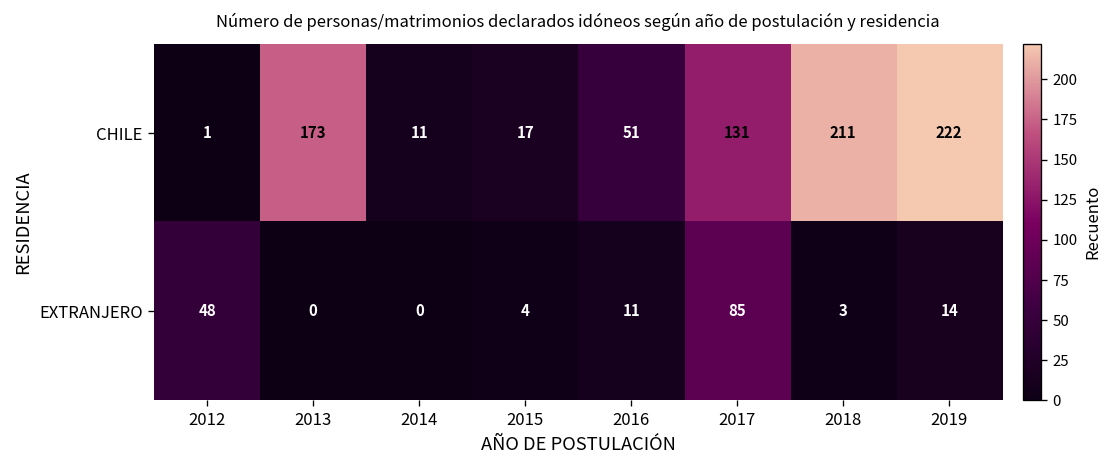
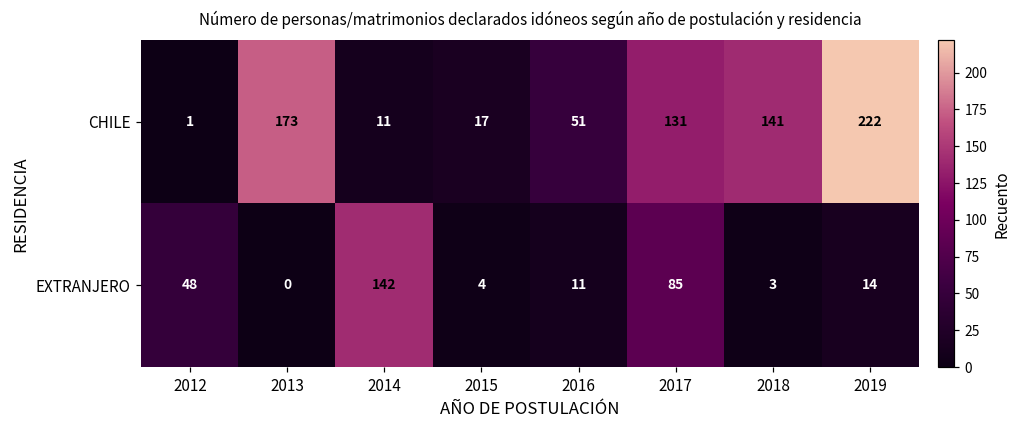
  {
    "CHILE": {
      "2012": 1,
      "2013": 173,
      "2014": 11,
      "2015": 17,
      "2016": 51,
      "2017": 131,
-     "2018": 211,
+     "2018": 141,
      "2019": 222
    },
    "EXTRANJERO": {
      "2012": 48,
      "2013": 0,
-     "2014": 0,
+     "2014": 142,
      "2015": 4,
      "2016": 11,
      "2017": 85,
      "2018": 3,
      "2019": 14
    }
  }
